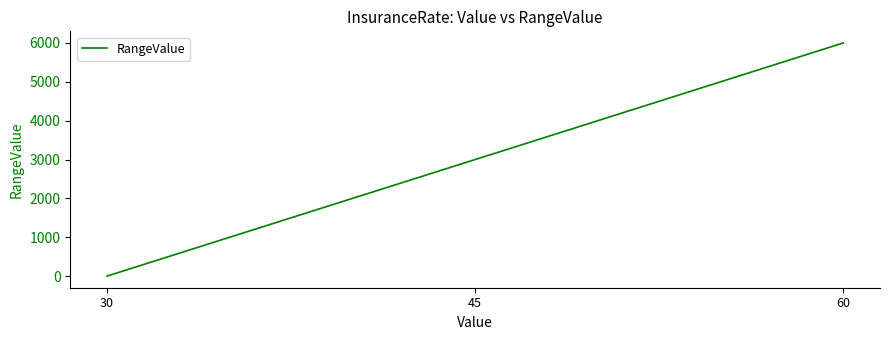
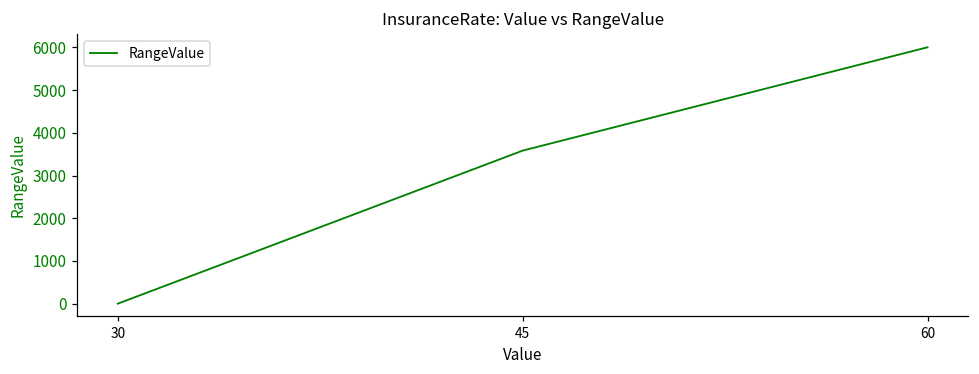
  {
    "30": 0,
-   "45": 3000,
+   "45": 3600,
    "60": 6000
  }
